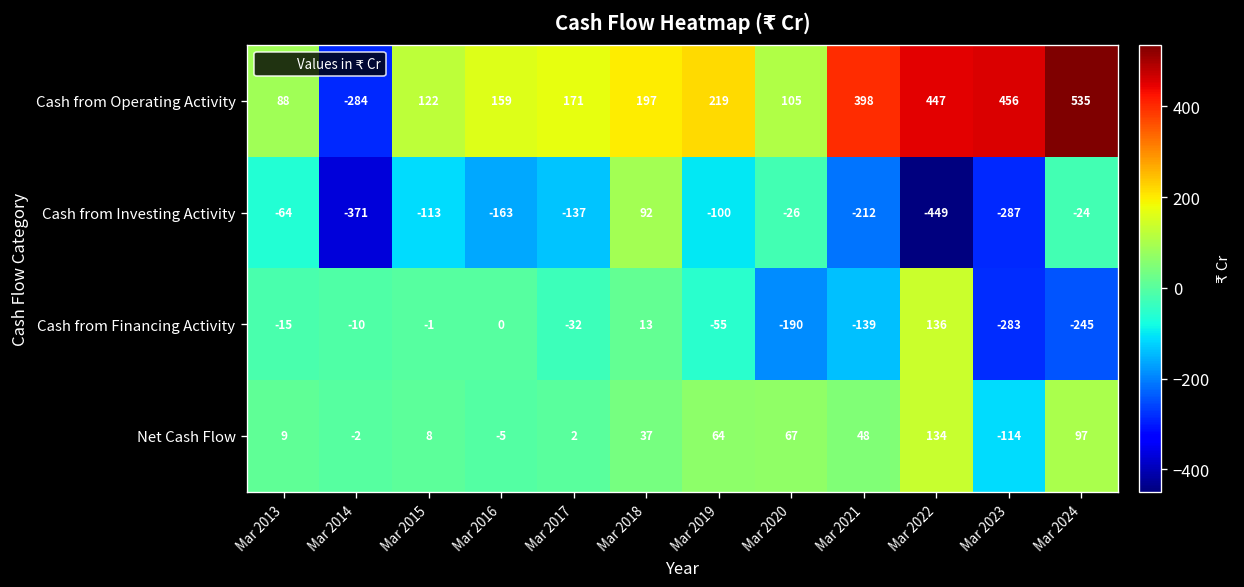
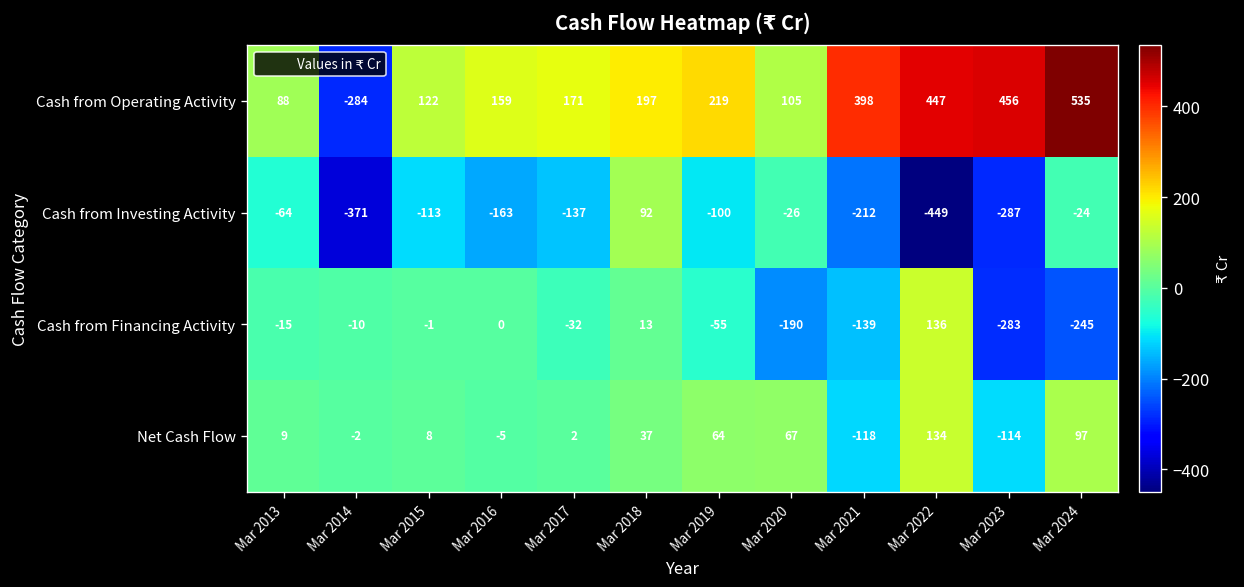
  {
    "Cash from Operating Activity": {
      "Mar 2013": 88,
      "Mar 2014": -284,
      "Mar 2015": 122,
      "Mar 2016": 159,
      "Mar 2017": 171,
      "Mar 2018": 197,
      "Mar 2019": 219,
      "Mar 2020": 105,
      "Mar 2021": 398,
      "Mar 2022": 447,
      "Mar 2023": 456,
      "Mar 2024": 535
    },
    "Cash from Investing Activity": {
      "Mar 2013": -64,
      "Mar 2014": -371,
      "Mar 2015": -113,
      "Mar 2016": -163,
      "Mar 2017": -137,
      "Mar 2018": 92,
      "Mar 2019": -100,
      "Mar 2020": -26,
      "Mar 2021": -212,
      "Mar 2022": -449,
      "Mar 2023": -287,
      "Mar 2024": -24
    },
    "Cash from Financing Activity": {
      "Mar 2013": -15,
      "Mar 2014": -10,
      "Mar 2015": -1,
      "Mar 2016": 0,
      "Mar 2017": -32,
      "Mar 2018": 13,
      "Mar 2019": -55,
      "Mar 2020": -190,
      "Mar 2021": -139,
      "Mar 2022": 136,
      "Mar 2023": -283,
      "Mar 2024": -245
    },
    "Net Cash Flow": {
      "Mar 2013": 9,
      "Mar 2014": -2,
      "Mar 2015": 8,
      "Mar 2016": -5,
      "Mar 2017": 2,
      "Mar 2018": 37,
      "Mar 2019": 64,
      "Mar 2020": 67,
-     "Mar 2021": 48,
+     "Mar 2021": -118,
      "Mar 2022": 134,
      "Mar 2023": -114,
      "Mar 2024": 97
    }
  }
